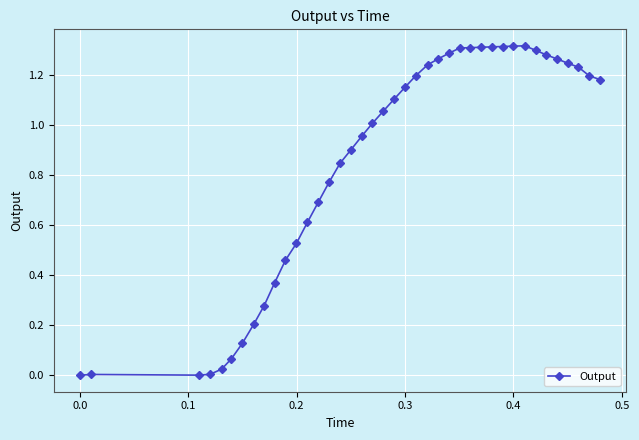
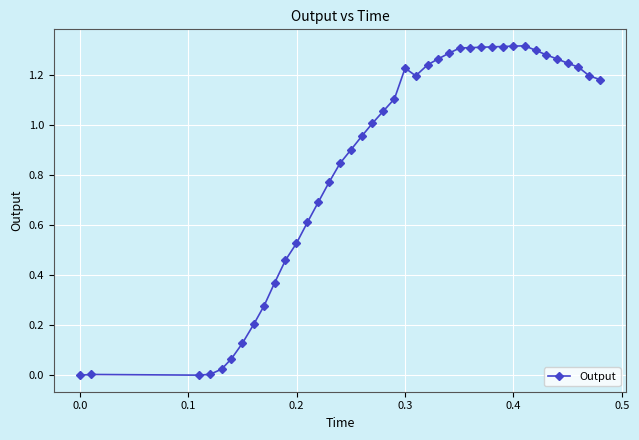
  {
    "0.0": 0.00,
-   "0.3": 1.15,
+   "0.3": 1.23,
    "0.4": 1.32
  }
